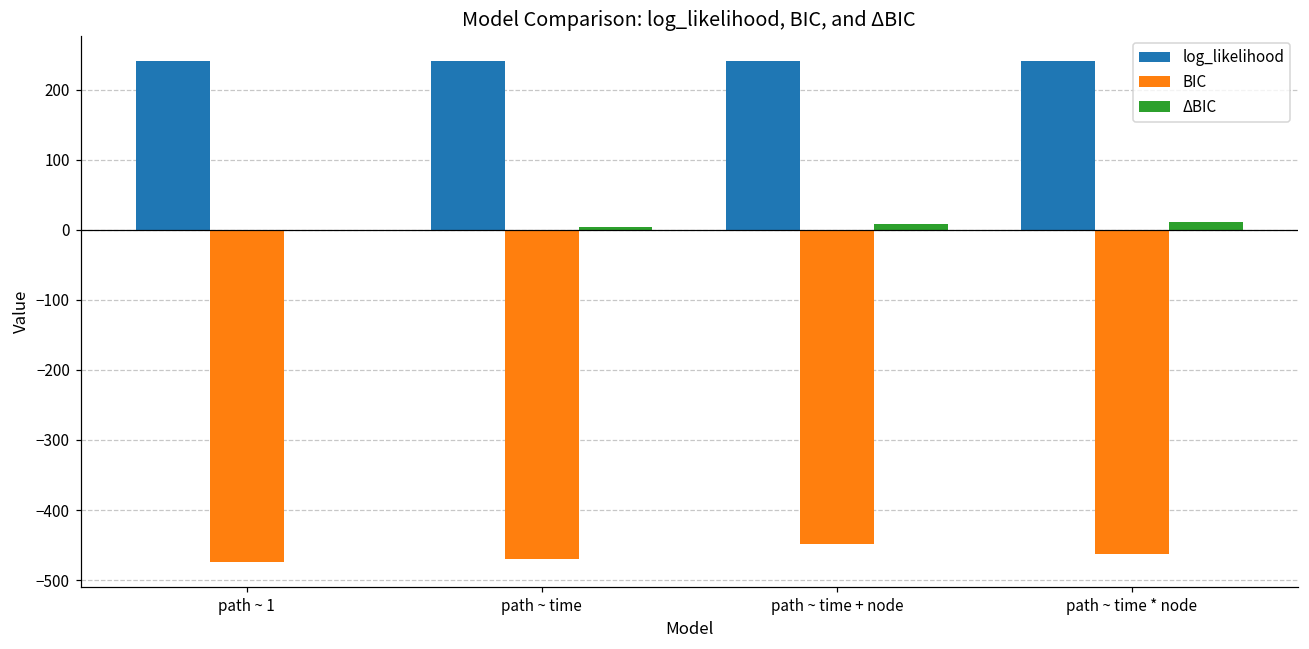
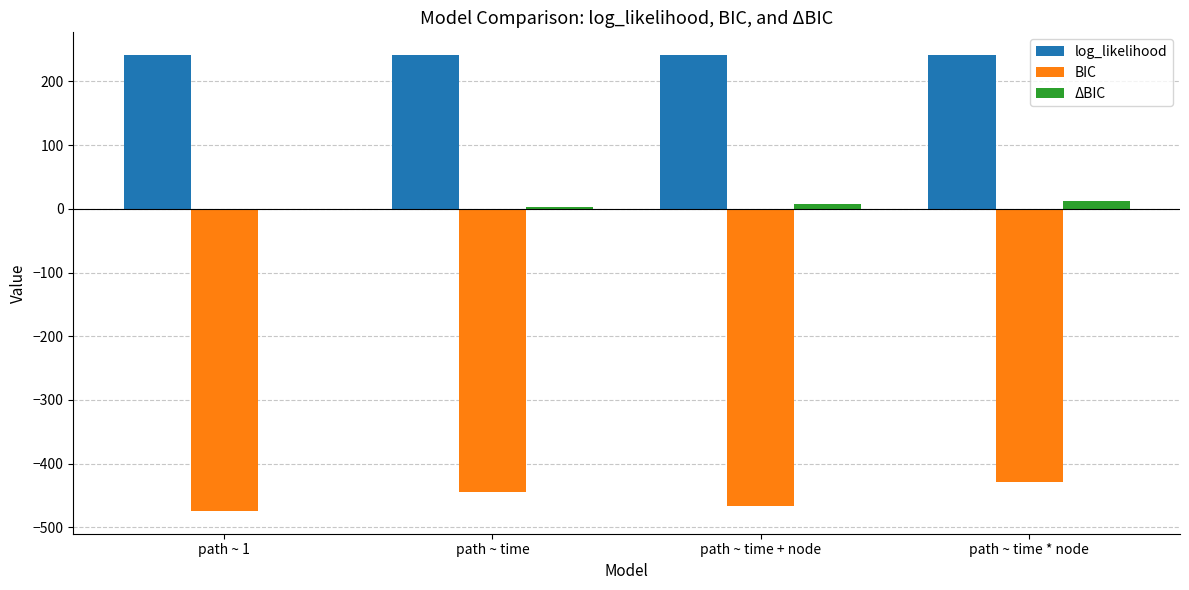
  {
    "log_likelihood": {
      "path ~ 1": 240,
      "path ~ time": 240,
      "path ~ time + node": 240,
      "path ~ time * node": 240
    },
    "BIC": {
      "path ~ 1": -470,
-     "path ~ time": -470,
-     "path ~ time + node": -450,
-     "path ~ time * node": -460
+     "path ~ time": -450,
+     "path ~ time + node": -470,
+     "path ~ time * node": -430
    },
    "ΔBIC": {
      "path ~ 1": 0,
      "path ~ time + node": 10,
      "path ~ time * node": 10
    }
  }
